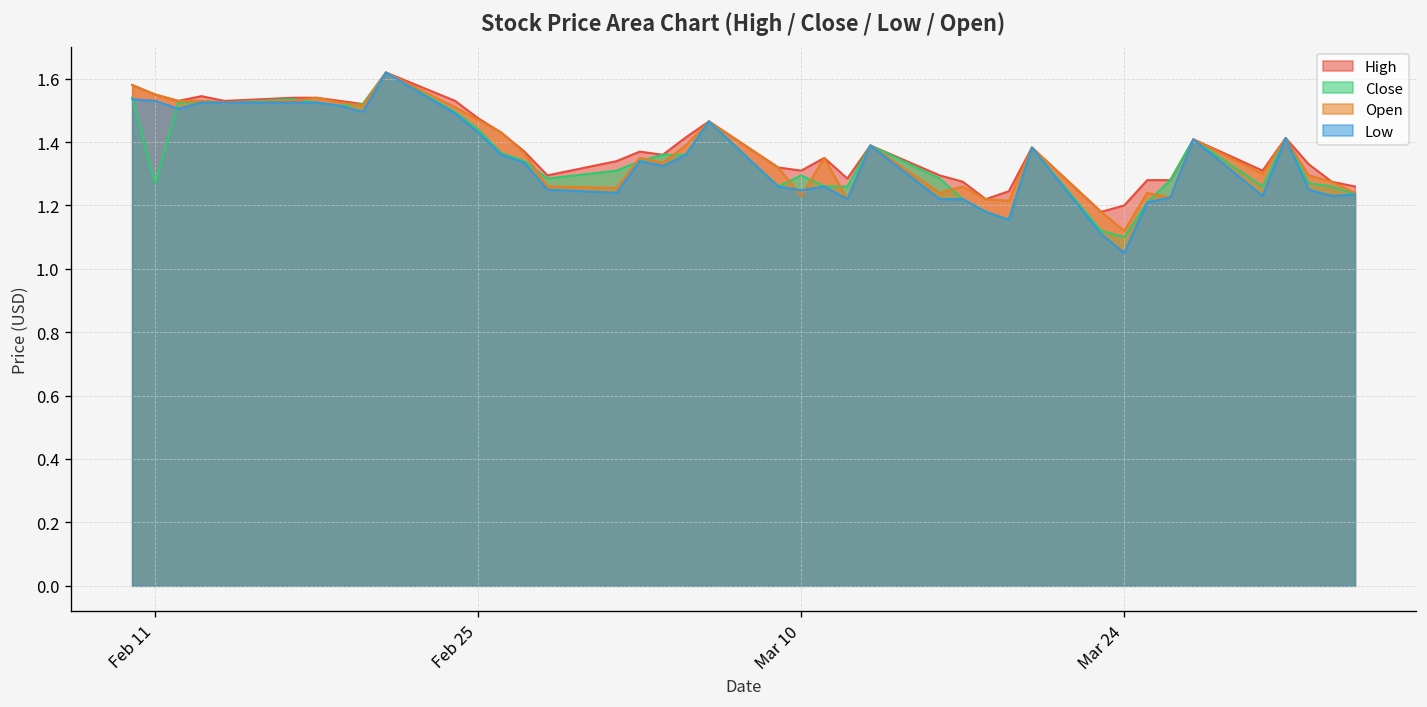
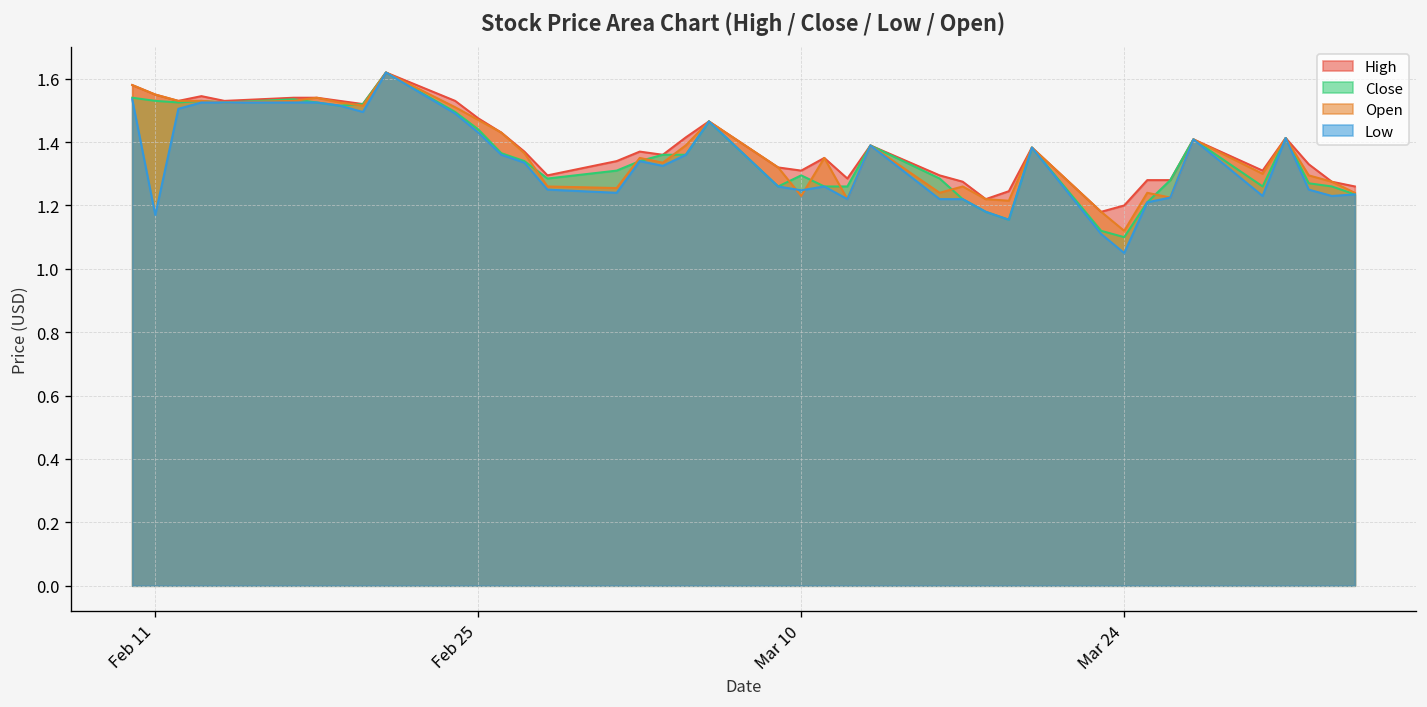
  {
    "Close": {
-     "Feb 11": 1.27,
+     "Feb 11": 1.53,
      "Feb 25": 1.44,
      "Mar 10": 1.29,
      "Mar 24": 1.10
    },
    "Low": {
-     "Feb 11": 1.53,
+     "Feb 11": 1.17,
      "Feb 25": 1.43,
      "Mar 10": 1.25,
      "Mar 24": 1.05
    }
  }
